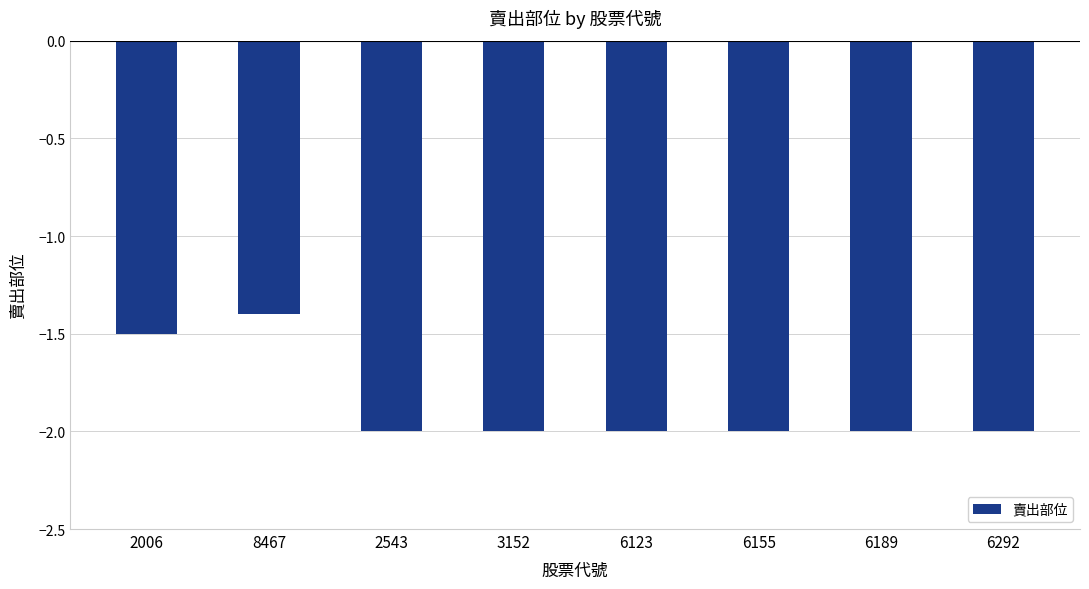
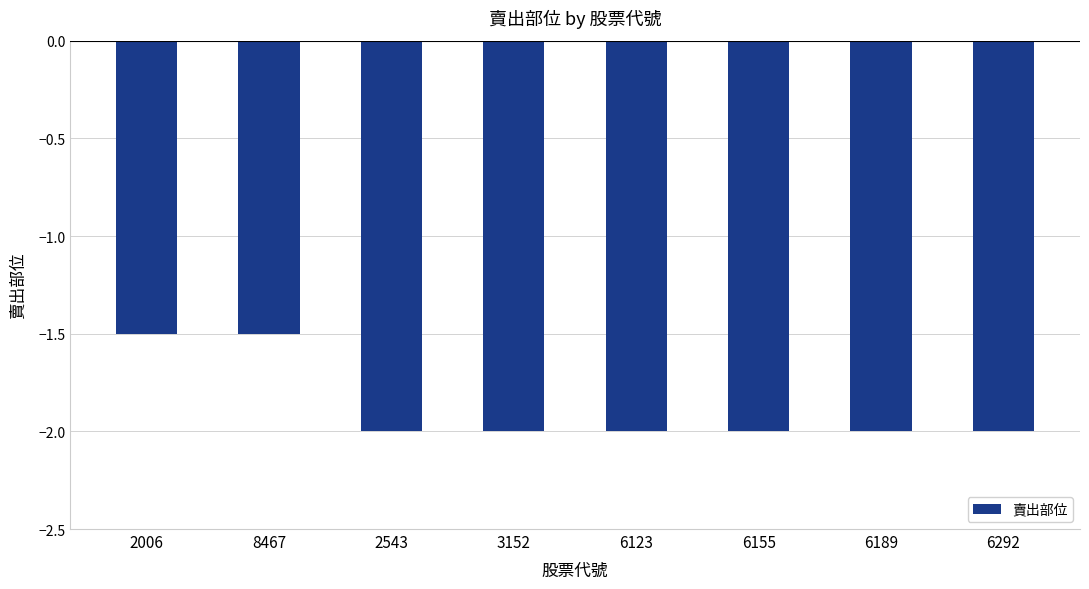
  {
    "2006": -1.5,
-   "8467": -1.4,
+   "8467": -1.5,
    "2543": -2.0,
    "3152": -2.0,
    "6123": -2.0,
    "6155": -2.0,
    "6189": -2.0,
    "6292": -2.0
  }
